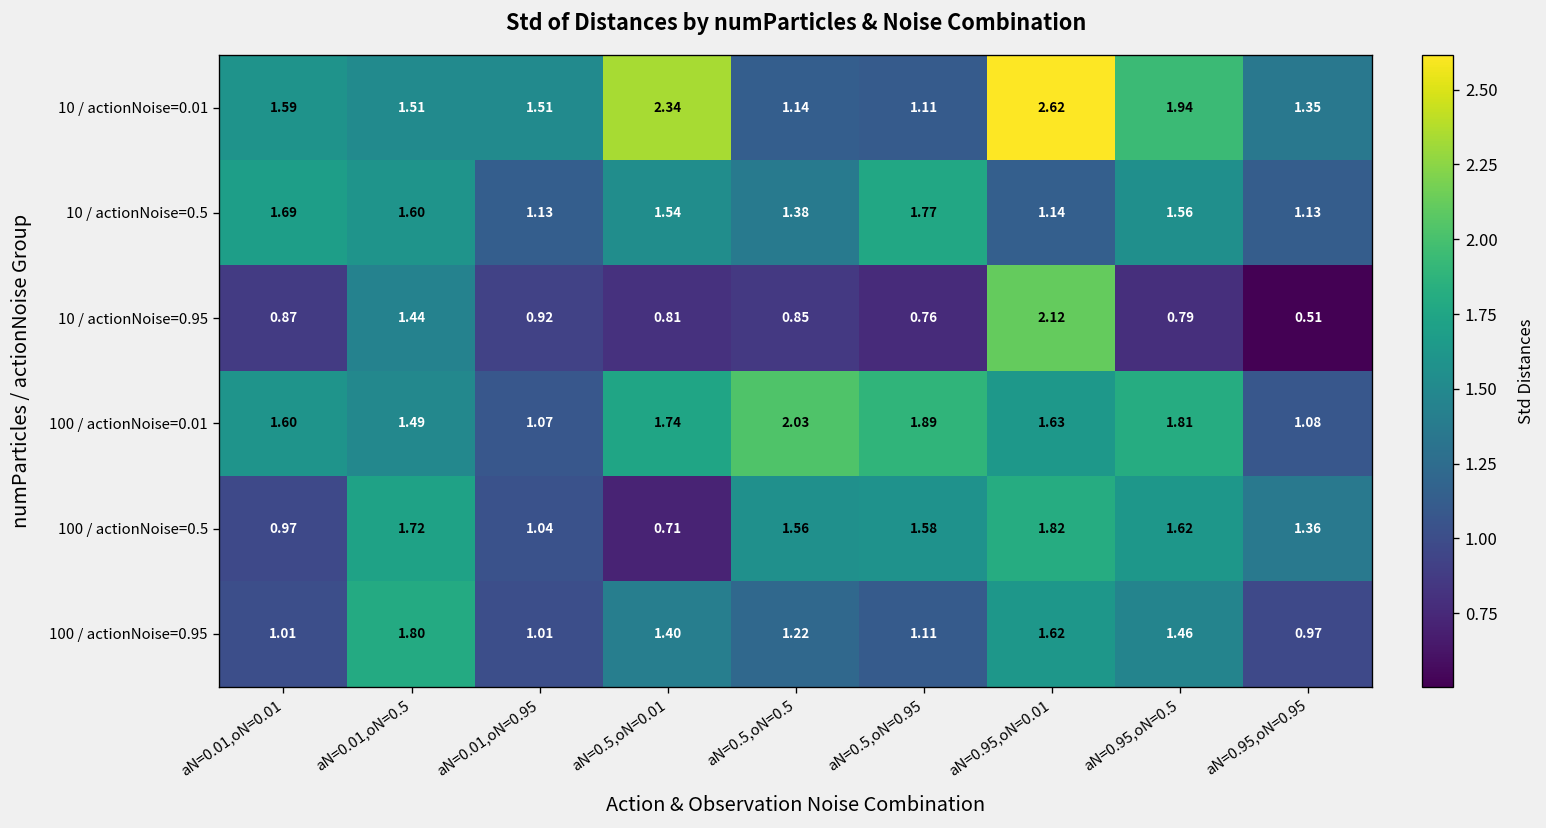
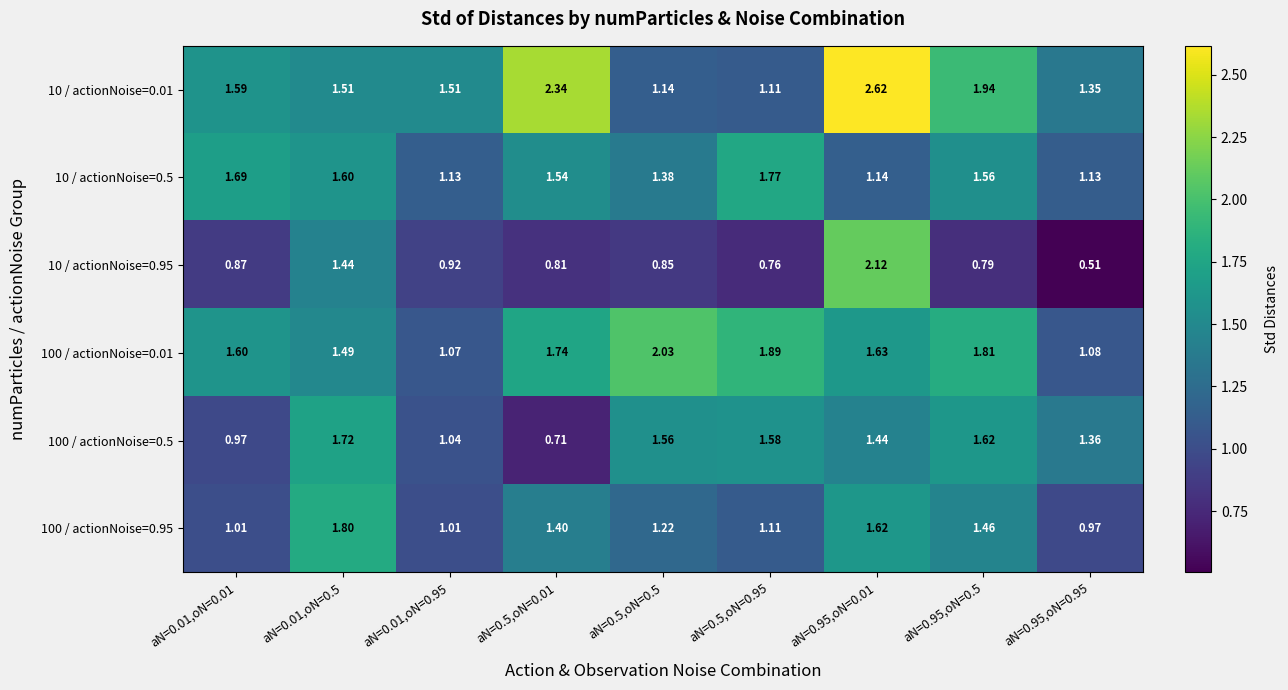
  {
    "10 / actionNoise=0.01": {
      "aN=0.01,oN=0.01": 1.59,
      "aN=0.01,oN=0.5": 1.51,
      "aN=0.01,oN=0.95": 1.51,
      "aN=0.5,oN=0.01": 2.34,
      "aN=0.5,oN=0.5": 1.14,
      "aN=0.5,oN=0.95": 1.11,
      "aN=0.95,oN=0.01": 2.62,
      "aN=0.95,oN=0.5": 1.94,
      "aN=0.95,oN=0.95": 1.35
    },
    "10 / actionNoise=0.5": {
      "aN=0.01,oN=0.01": 1.69,
      "aN=0.01,oN=0.5": 1.60,
      "aN=0.01,oN=0.95": 1.13,
      "aN=0.5,oN=0.01": 1.54,
      "aN=0.5,oN=0.5": 1.38,
      "aN=0.5,oN=0.95": 1.77,
      "aN=0.95,oN=0.01": 1.14,
      "aN=0.95,oN=0.5": 1.56,
      "aN=0.95,oN=0.95": 1.13
    },
    "10 / actionNoise=0.95": {
      "aN=0.01,oN=0.01": 0.87,
      "aN=0.01,oN=0.5": 1.44,
      "aN=0.01,oN=0.95": 0.92,
      "aN=0.5,oN=0.01": 0.81,
      "aN=0.5,oN=0.5": 0.85,
      "aN=0.5,oN=0.95": 0.76,
      "aN=0.95,oN=0.01": 2.12,
      "aN=0.95,oN=0.5": 0.79,
      "aN=0.95,oN=0.95": 0.51
    },
    "100 / actionNoise=0.01": {
      "aN=0.01,oN=0.01": 1.60,
      "aN=0.01,oN=0.5": 1.49,
      "aN=0.01,oN=0.95": 1.07,
      "aN=0.5,oN=0.01": 1.74,
      "aN=0.5,oN=0.5": 2.03,
      "aN=0.5,oN=0.95": 1.89,
      "aN=0.95,oN=0.01": 1.63,
      "aN=0.95,oN=0.5": 1.81,
      "aN=0.95,oN=0.95": 1.08
    },
    "100 / actionNoise=0.5": {
      "aN=0.01,oN=0.01": 0.97,
      "aN=0.01,oN=0.5": 1.72,
      "aN=0.01,oN=0.95": 1.04,
      "aN=0.5,oN=0.01": 0.71,
      "aN=0.5,oN=0.5": 1.56,
      "aN=0.5,oN=0.95": 1.58,
-     "aN=0.95,oN=0.01": 1.82,
+     "aN=0.95,oN=0.01": 1.44,
      "aN=0.95,oN=0.5": 1.62,
      "aN=0.95,oN=0.95": 1.36
    },
    "100 / actionNoise=0.95": {
      "aN=0.01,oN=0.01": 1.01,
      "aN=0.01,oN=0.5": 1.80,
      "aN=0.01,oN=0.95": 1.01,
      "aN=0.5,oN=0.01": 1.40,
      "aN=0.5,oN=0.5": 1.22,
      "aN=0.5,oN=0.95": 1.11,
      "aN=0.95,oN=0.01": 1.62,
      "aN=0.95,oN=0.5": 1.46,
      "aN=0.95,oN=0.95": 0.97
    }
  }
